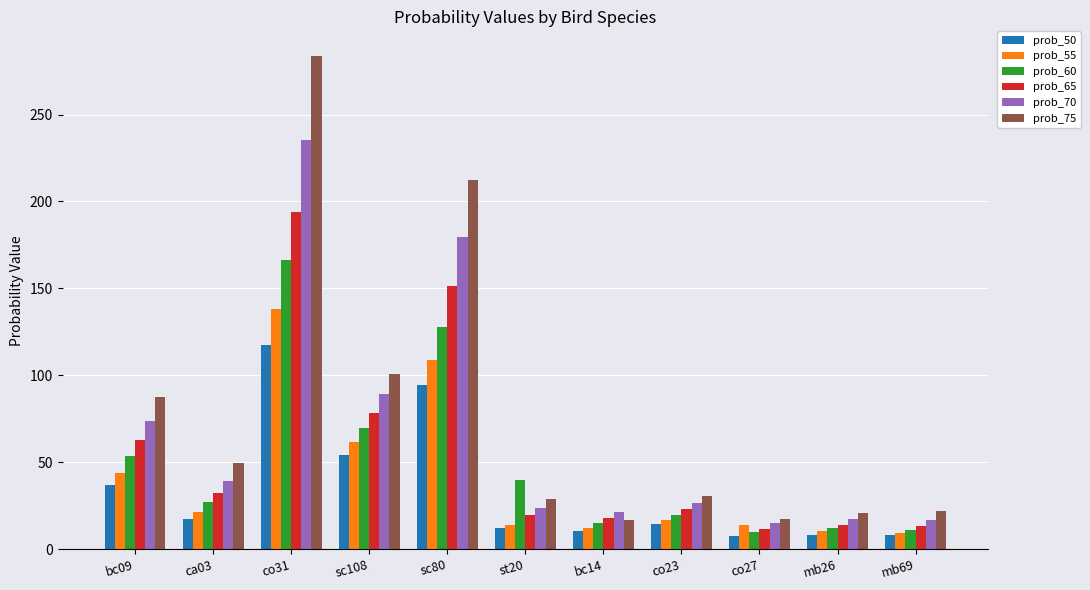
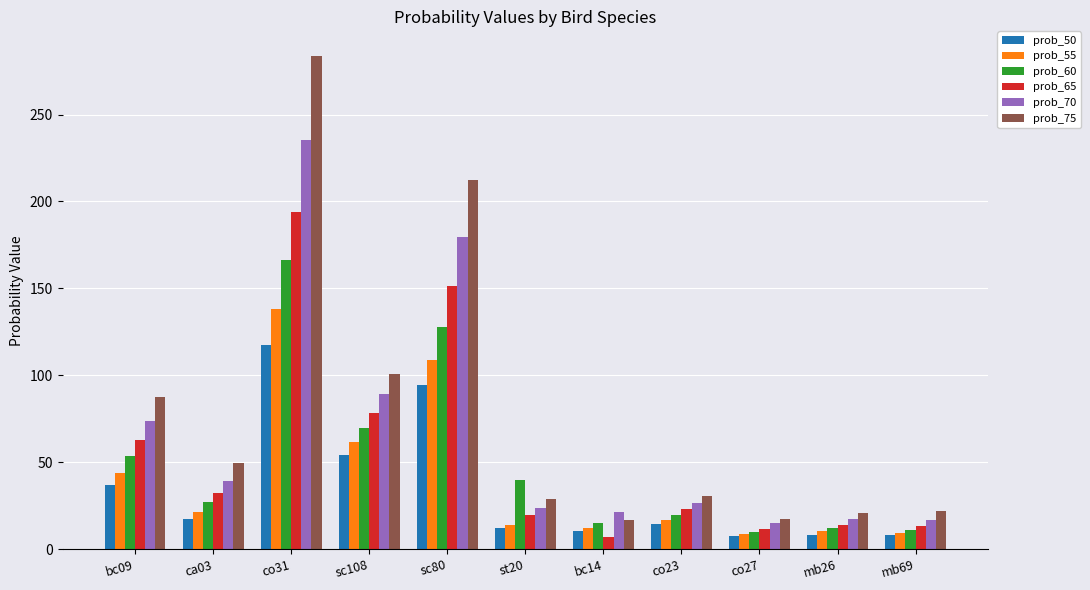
  {
    "prob_50": {
      "bc09": 37,
      "ca03": 17,
      "co31": 118,
      "sc108": 54,
      "sc80": 95,
      "st20": 12,
      "bc14": 10,
      "co23": 15,
      "co27": 8,
      "mb26": 8,
      "mb69": 8
    },
    "prob_55": {
      "bc09": 44,
      "ca03": 21,
      "co31": 138,
      "sc108": 61,
      "sc80": 109,
      "st20": 14,
      "bc14": 12,
      "co23": 17,
-     "co27": 14,
+     "co27": 9,
      "mb26": 10,
      "mb69": 9
    },
    "prob_60": {
      "bc09": 53,
      "ca03": 27,
      "co31": 166,
      "sc108": 70,
      "sc80": 128,
      "st20": 40,
      "bc14": 15,
      "co23": 20,
      "co27": 10,
      "mb26": 12,
      "mb69": 11
    },
    "prob_65": {
      "bc09": 63,
      "ca03": 32,
      "co31": 194,
      "sc108": 79,
      "sc80": 151,
      "st20": 20,
-     "bc14": 18,
+     "bc14": 7,
      "co23": 23,
      "co27": 12,
      "mb26": 14,
      "mb69": 13
    },
    "prob_70": {
      "bc09": 74,
      "ca03": 39,
      "co31": 235,
      "sc108": 89,
      "sc80": 180,
      "st20": 23,
      "bc14": 21,
      "co23": 27,
      "co27": 15,
      "mb26": 17,
      "mb69": 17
    },
    "prob_75": {
      "bc09": 88,
      "ca03": 50,
      "co31": 284,
      "sc108": 101,
      "sc80": 213,
      "st20": 29,
      "bc14": 17,
      "co23": 31,
      "co27": 17,
      "mb26": 21,
      "mb69": 22
    }
  }
